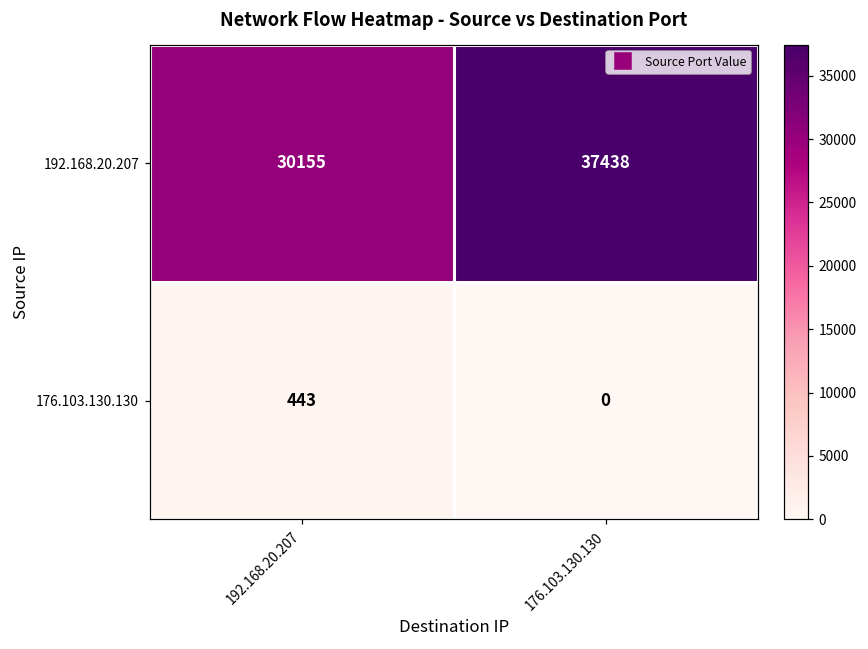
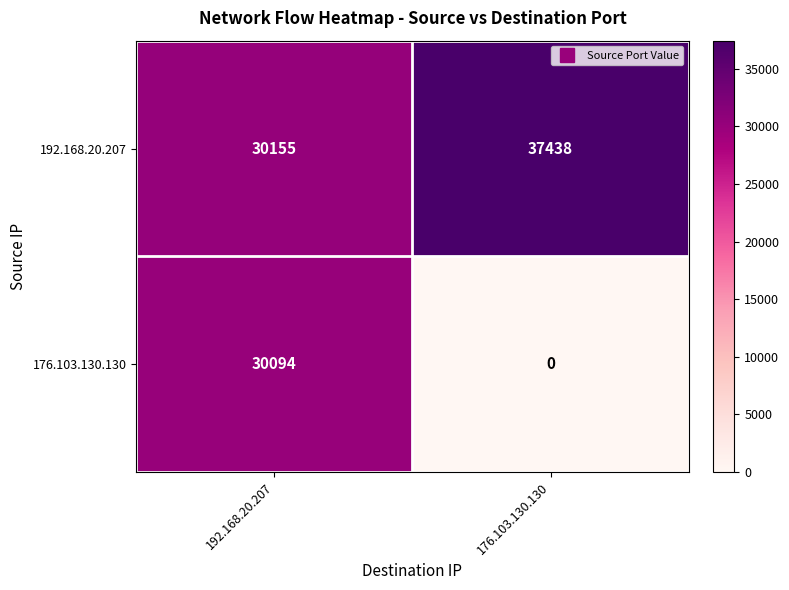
  {
    "192.168.20.207": {
      "192.168.20.207": 30155,
      "176.103.130.130": 37438
    },
    "176.103.130.130": {
-     "192.168.20.207": 443,
+     "192.168.20.207": 30094,
      "176.103.130.130": 0
    }
  }
